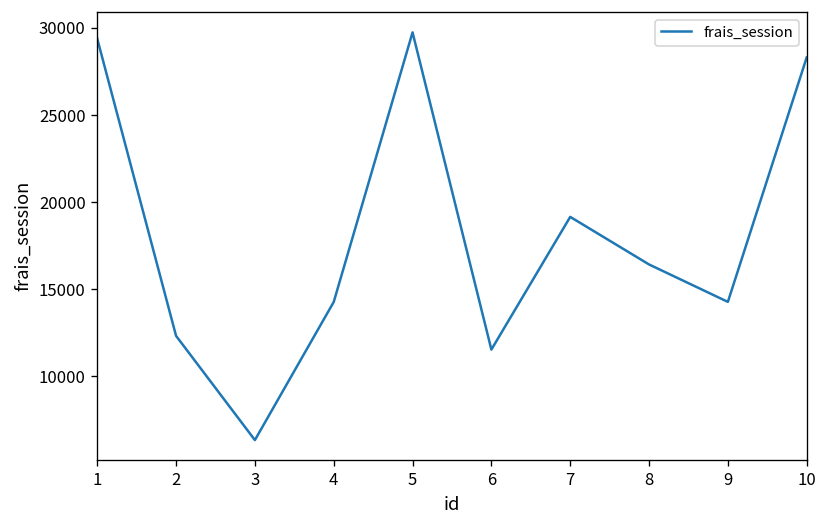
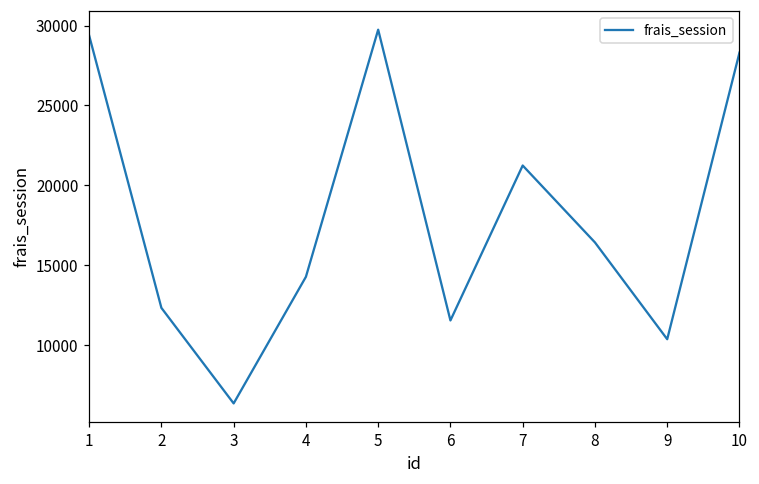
  {
    "1": 29400,
    "2": 12300,
    "3": 6300,
    "4": 14300,
    "5": 29700,
    "6": 11500,
-   "7": 19200,
+   "7": 21200,
    "8": 16400,
-   "9": 14300,
+   "9": 10400,
    "10": 28300
  }
